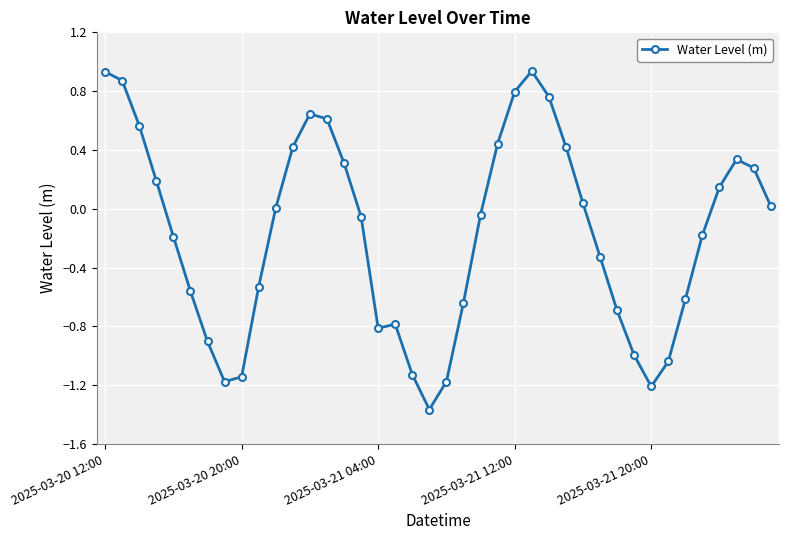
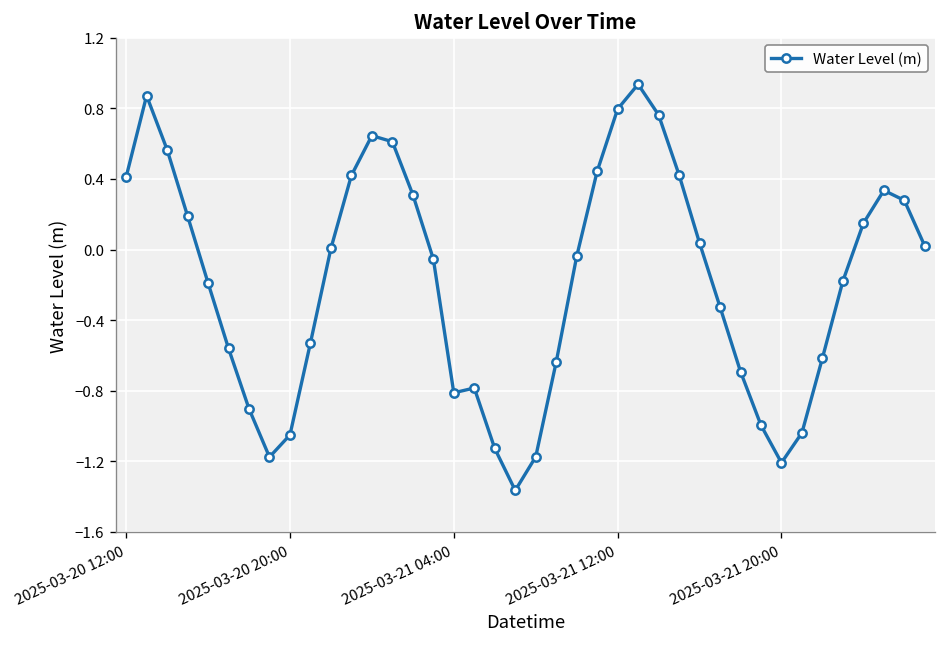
  {
-   "2025-03-20 12:00": 0.93,
-   "2025-03-20 20:00": -1.14,
+   "2025-03-20 12:00": 0.41,
+   "2025-03-20 20:00": -1.05,
    "2025-03-21 04:00": -0.81,
    "2025-03-21 12:00": 0.80,
    "2025-03-21 20:00": -1.21
  }
